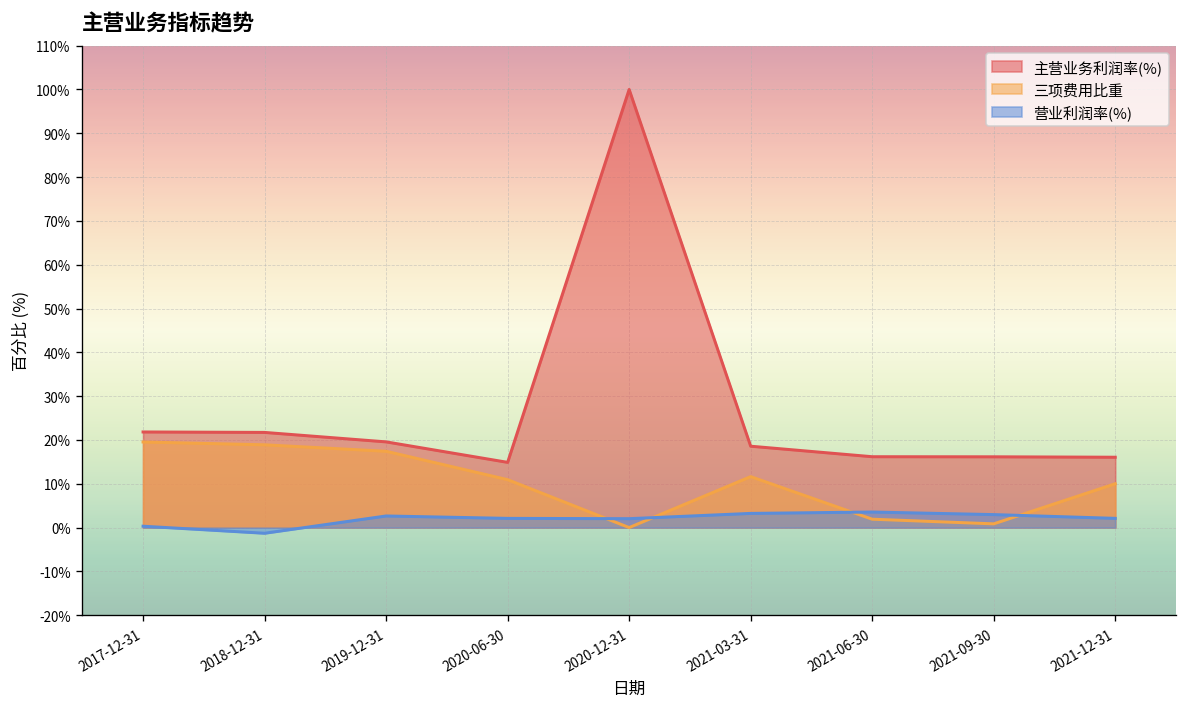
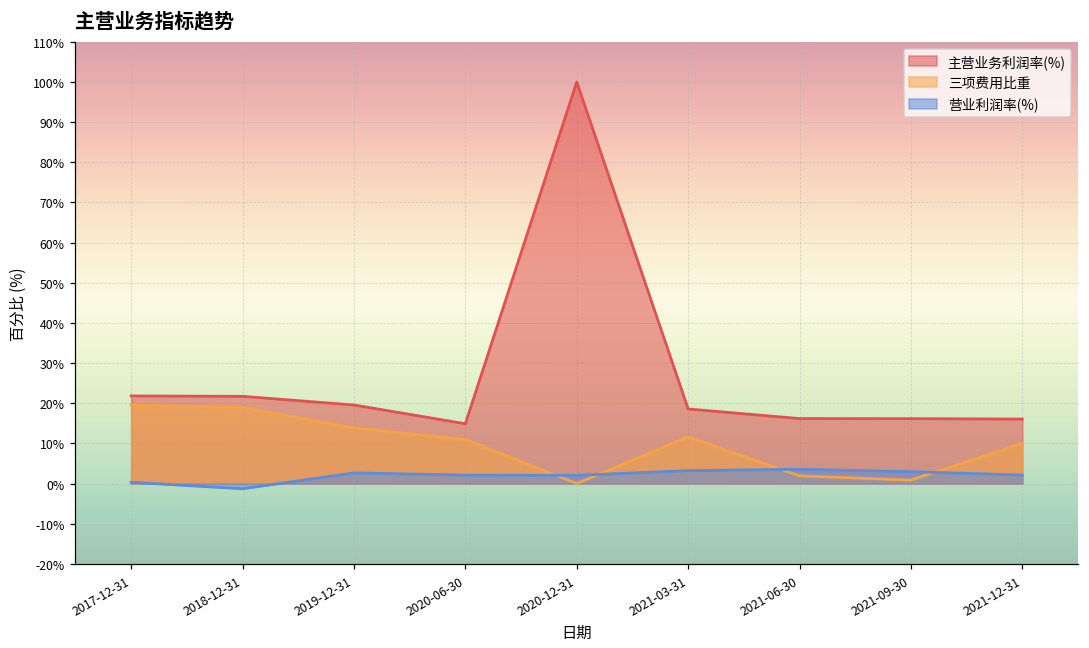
  {
    "主营业务利润率(%)": {
      "2017-12-31": "22%",
      "2018-12-31": "22%",
      "2019-12-31": "20%",
      "2020-06-30": "15%",
      "2020-12-31": "100%",
      "2021-03-31": "19%",
      "2021-06-30": "16%",
      "2021-09-30": "16%",
      "2021-12-31": "16%"
    },
    "三项费用比重": {
      "2017-12-31": "20%",
      "2018-12-31": "19%",
-     "2019-12-31": "17%",
+     "2019-12-31": "14%",
      "2020-06-30": "11%",
      "2020-12-31": "0%",
      "2021-03-31": "12%",
      "2021-06-30": "2%",
      "2021-09-30": "1%",
      "2021-12-31": "10%"
    }
  }
